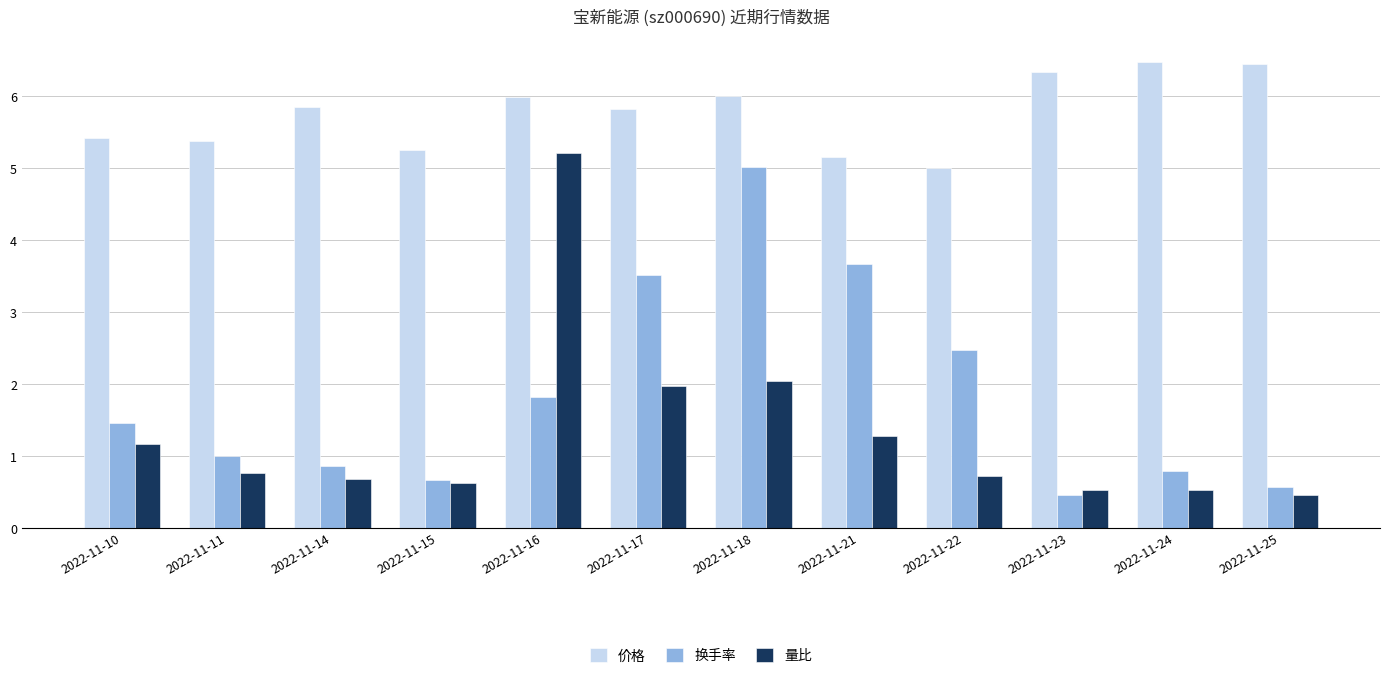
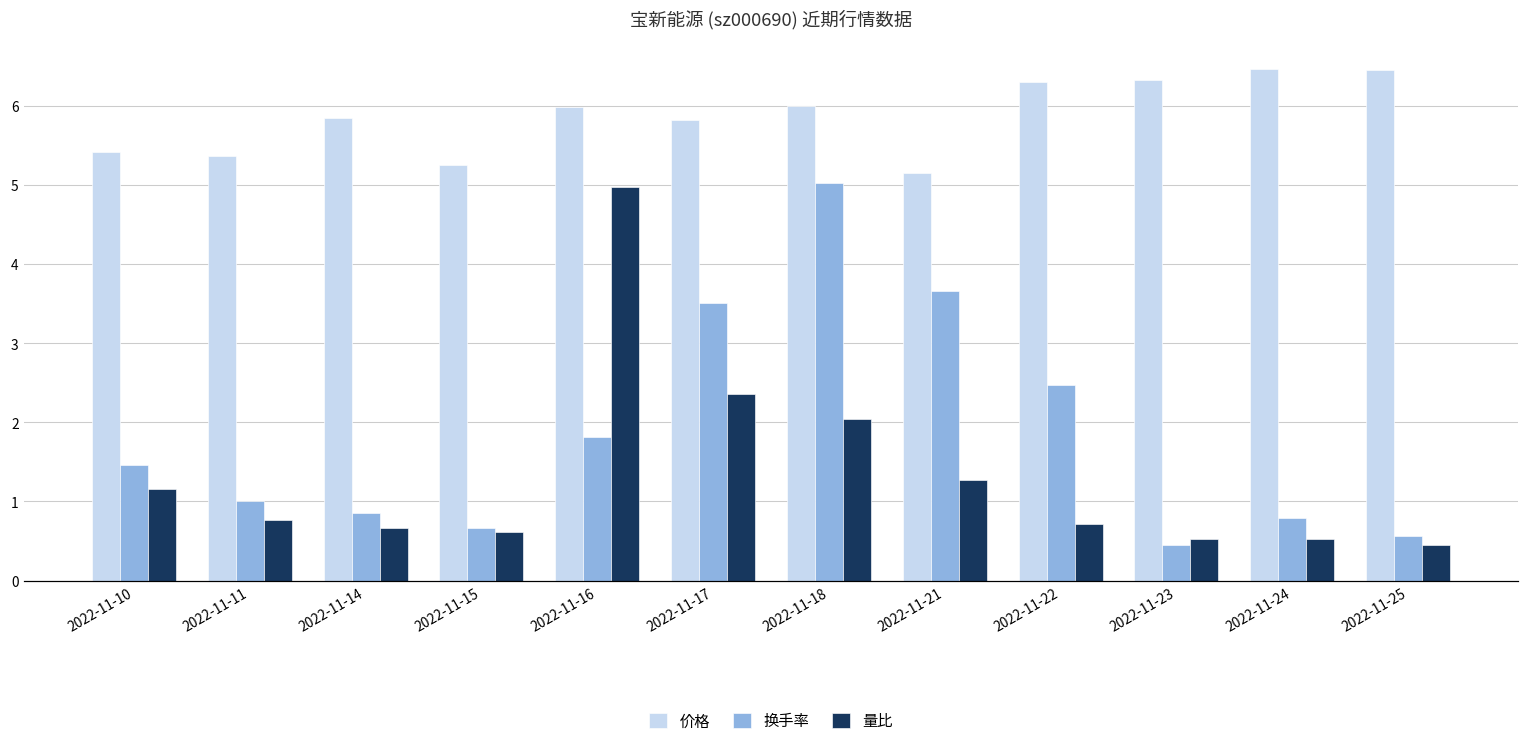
  {
    "价格": {
      "2022-11-10": 5.4,
      "2022-11-11": 5.4,
      "2022-11-14": 5.9,
      "2022-11-15": 5.3,
      "2022-11-16": 6.0,
      "2022-11-17": 5.8,
      "2022-11-18": 6.0,
      "2022-11-21": 5.2,
-     "2022-11-22": 5.0,
+     "2022-11-22": 6.3,
      "2022-11-23": 6.3,
      "2022-11-24": 6.5,
      "2022-11-25": 6.5
    },
    "换手率": {
      "2022-11-10": 1.5,
      "2022-11-11": 1.0,
      "2022-11-14": 0.9,
      "2022-11-15": 0.7,
      "2022-11-16": 1.8,
      "2022-11-17": 3.5,
      "2022-11-18": 5.0,
      "2022-11-21": 3.7,
      "2022-11-22": 2.5,
      "2022-11-23": 0.5,
      "2022-11-24": 0.8,
      "2022-11-25": 0.6
    },
    "量比": {
      "2022-11-10": 1.2,
      "2022-11-11": 0.8,
      "2022-11-14": 0.7,
      "2022-11-15": 0.6,
-     "2022-11-16": 5.2,
-     "2022-11-17": 2.0,
+     "2022-11-16": 5.0,
+     "2022-11-17": 2.4,
      "2022-11-18": 2.0,
      "2022-11-21": 1.3,
      "2022-11-22": 0.7,
      "2022-11-23": 0.5,
      "2022-11-24": 0.5,
      "2022-11-25": 0.5
    }
  }
